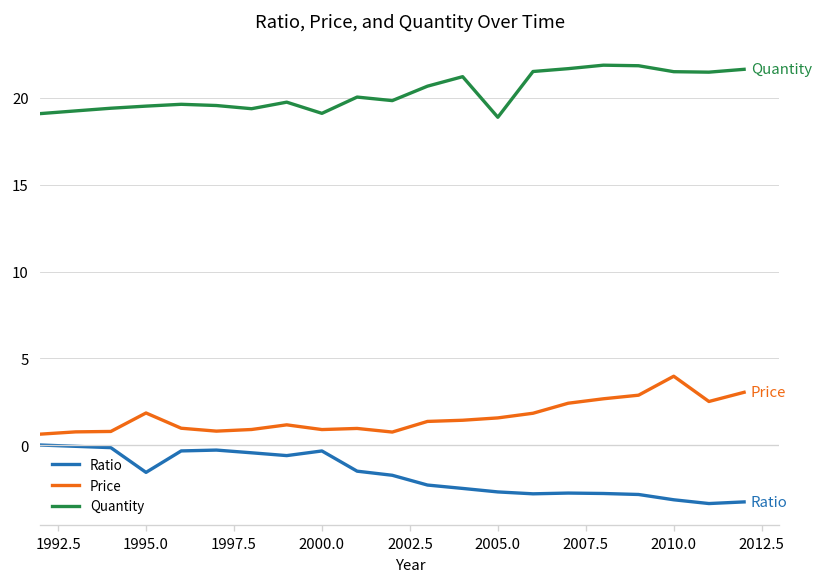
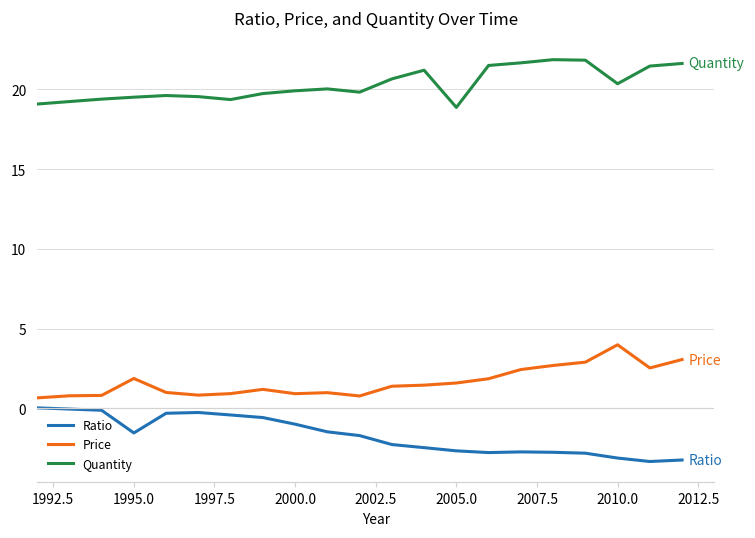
  {
    "Ratio": {
      "1995.0": -1.5,
-     "2000.0": -0.3,
+     "2000.0": -1.0,
      "2005.0": -2.7,
      "2010.0": -3.1
    },
    "Price": {
      "1995.0": 1.9,
      "2000.0": 0.9,
      "2005.0": 1.6,
      "2010.0": 4.0
    },
    "Quantity": {
      "1995.0": 19.5,
-     "2000.0": 19.1,
+     "2000.0": 19.9,
      "2005.0": 18.9,
-     "2010.0": 21.5
+     "2010.0": 20.4
    }
  }
